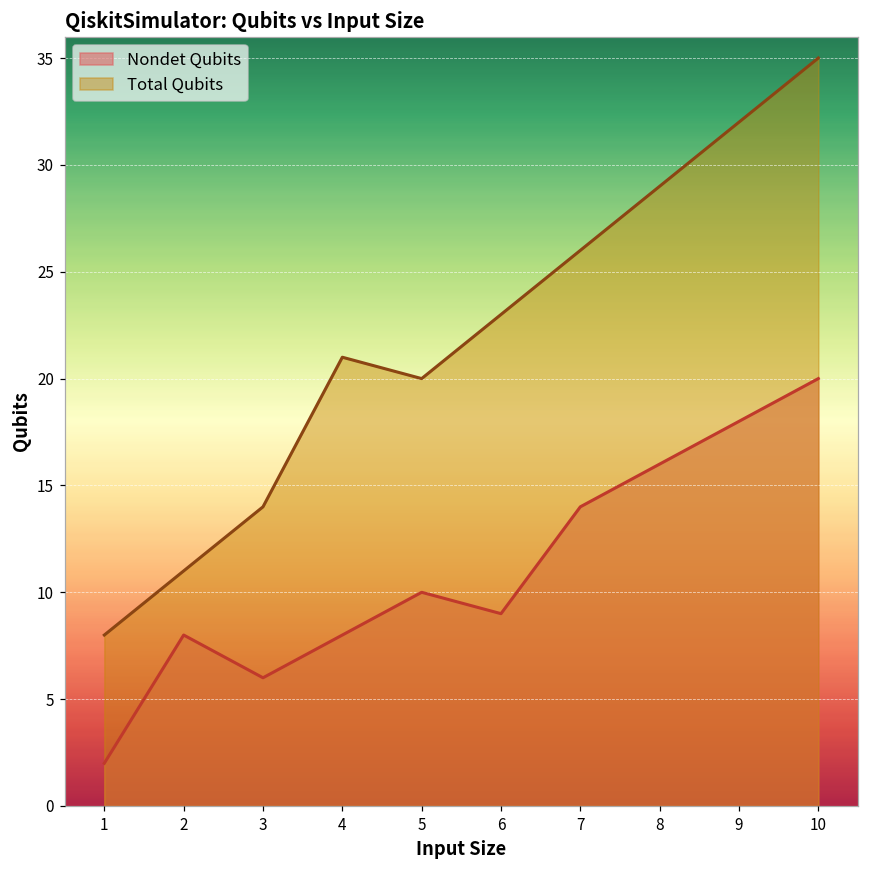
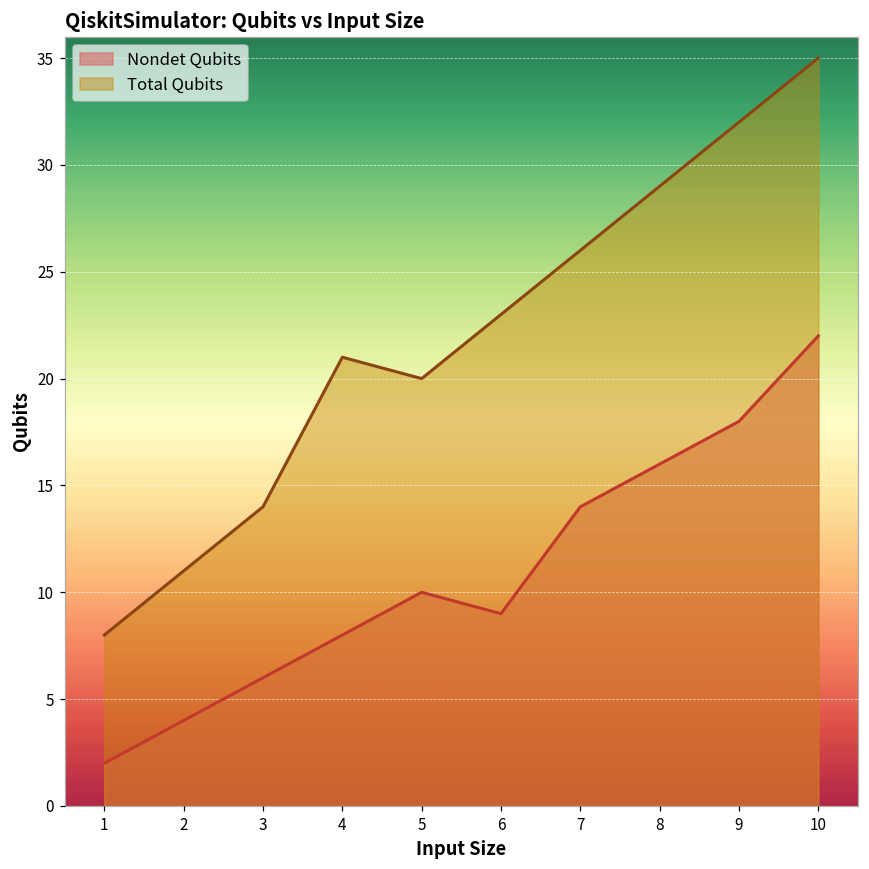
  {
    "Nondet Qubits": {
      "1": 2,
-     "2": 8,
+     "2": 4,
      "3": 6,
      "4": 8,
      "5": 10,
      "6": 9,
      "7": 14,
      "8": 16,
      "9": 18,
-     "10": 20
+     "10": 22
    },
    "Total Qubits": {
      "1": 8,
      "2": 11,
      "3": 14,
      "4": 21,
      "5": 20,
      "6": 23,
      "7": 26,
      "8": 29,
      "9": 32,
      "10": 35
    }
  }
